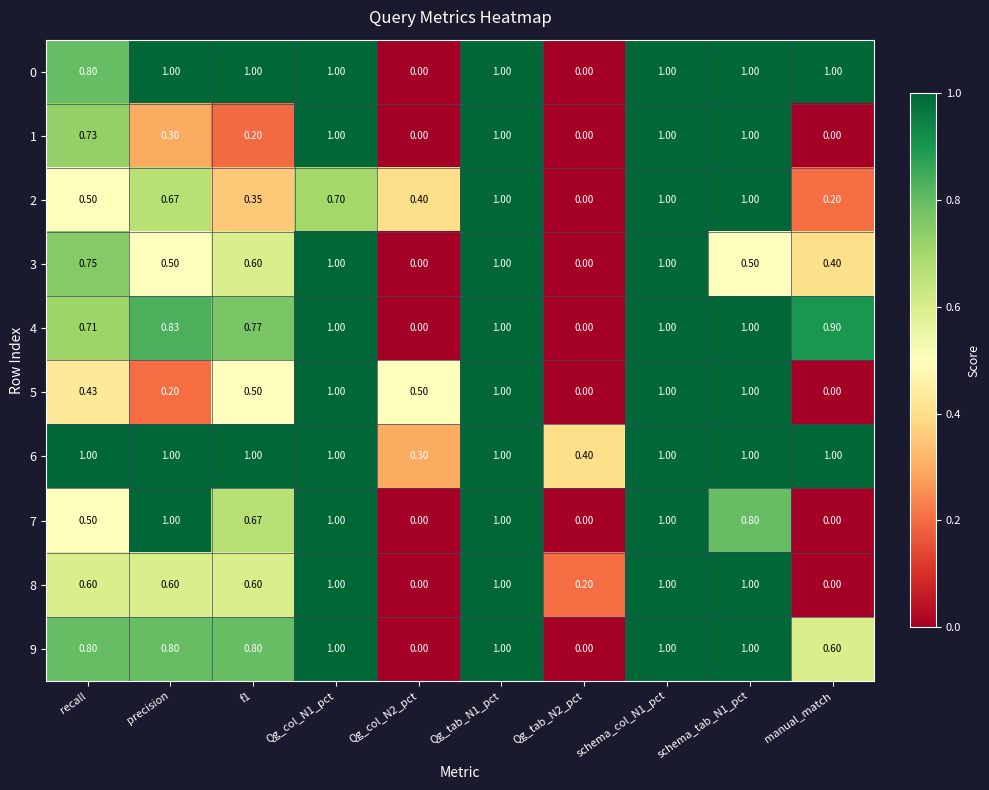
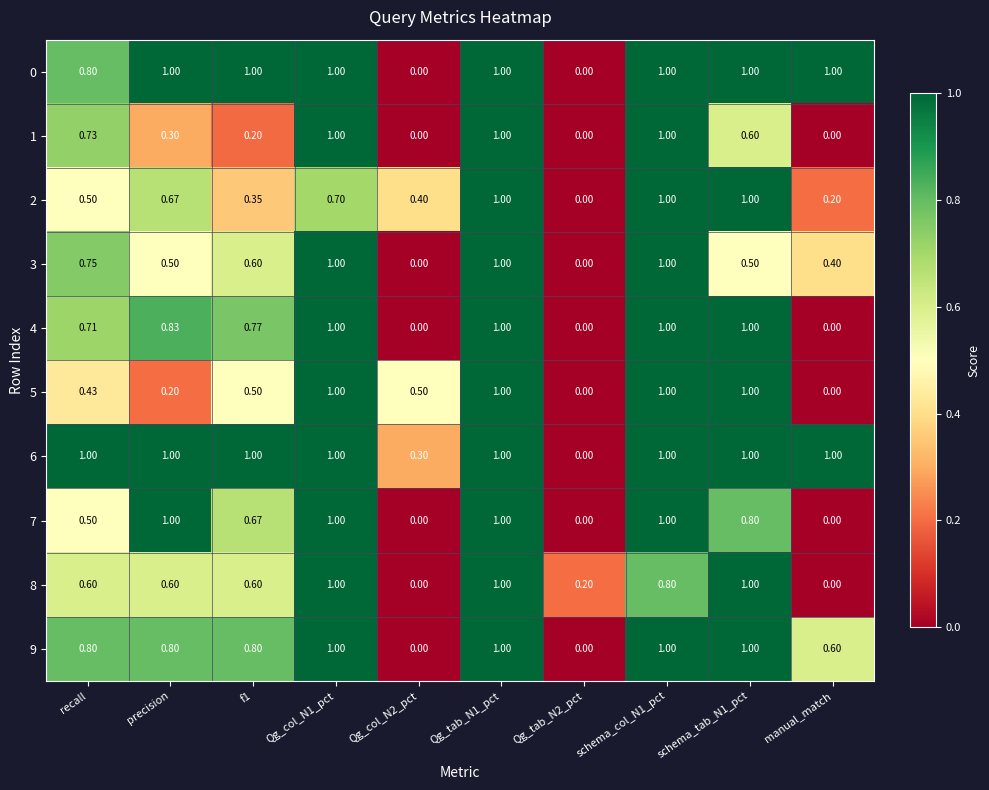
  {
    "0": {
      "recall": 0.80,
      "precision": 1.00,
      "f1": 1.00,
      "Qg_col_N1_pct": 1.00,
      "Qg_col_N2_pct": 0.00,
      "Qg_tab_N1_pct": 1.00,
      "Qg_tab_N2_pct": 0.00,
      "schema_col_N1_pct": 1.00,
      "schema_tab_N1_pct": 1.00,
      "manual_match": 1.00
    },
    "1": {
      "recall": 0.73,
      "precision": 0.30,
      "f1": 0.20,
      "Qg_col_N1_pct": 1.00,
      "Qg_col_N2_pct": 0.00,
      "Qg_tab_N1_pct": 1.00,
      "Qg_tab_N2_pct": 0.00,
      "schema_col_N1_pct": 1.00,
-     "schema_tab_N1_pct": 1.00,
+     "schema_tab_N1_pct": 0.60,
      "manual_match": 0.00
    },
    "2": {
      "recall": 0.50,
      "precision": 0.67,
      "f1": 0.35,
      "Qg_col_N1_pct": 0.70,
      "Qg_col_N2_pct": 0.40,
      "Qg_tab_N1_pct": 1.00,
      "Qg_tab_N2_pct": 0.00,
      "schema_col_N1_pct": 1.00,
      "schema_tab_N1_pct": 1.00,
      "manual_match": 0.20
    },
    "3": {
      "recall": 0.75,
      "precision": 0.50,
      "f1": 0.60,
      "Qg_col_N1_pct": 1.00,
      "Qg_col_N2_pct": 0.00,
      "Qg_tab_N1_pct": 1.00,
      "Qg_tab_N2_pct": 0.00,
      "schema_col_N1_pct": 1.00,
      "schema_tab_N1_pct": 0.50,
      "manual_match": 0.40
    },
    "4": {
      "recall": 0.71,
      "precision": 0.83,
      "f1": 0.77,
      "Qg_col_N1_pct": 1.00,
      "Qg_col_N2_pct": 0.00,
      "Qg_tab_N1_pct": 1.00,
      "Qg_tab_N2_pct": 0.00,
      "schema_col_N1_pct": 1.00,
      "schema_tab_N1_pct": 1.00,
-     "manual_match": 0.90
+     "manual_match": 0.00
    },
    "5": {
      "recall": 0.43,
      "precision": 0.20,
      "f1": 0.50,
      "Qg_col_N1_pct": 1.00,
      "Qg_col_N2_pct": 0.50,
      "Qg_tab_N1_pct": 1.00,
      "Qg_tab_N2_pct": 0.00,
      "schema_col_N1_pct": 1.00,
      "schema_tab_N1_pct": 1.00,
      "manual_match": 0.00
    },
    "6": {
      "recall": 1.00,
      "precision": 1.00,
      "f1": 1.00,
      "Qg_col_N1_pct": 1.00,
      "Qg_col_N2_pct": 0.30,
      "Qg_tab_N1_pct": 1.00,
-     "Qg_tab_N2_pct": 0.40,
+     "Qg_tab_N2_pct": 0.00,
      "schema_col_N1_pct": 1.00,
      "schema_tab_N1_pct": 1.00,
      "manual_match": 1.00
    },
    "7": {
      "recall": 0.50,
      "precision": 1.00,
      "f1": 0.67,
      "Qg_col_N1_pct": 1.00,
      "Qg_col_N2_pct": 0.00,
      "Qg_tab_N1_pct": 1.00,
      "Qg_tab_N2_pct": 0.00,
      "schema_col_N1_pct": 1.00,
      "schema_tab_N1_pct": 0.80,
      "manual_match": 0.00
    },
    "8": {
      "recall": 0.60,
      "precision": 0.60,
      "f1": 0.60,
      "Qg_col_N1_pct": 1.00,
      "Qg_col_N2_pct": 0.00,
      "Qg_tab_N1_pct": 1.00,
      "Qg_tab_N2_pct": 0.20,
-     "schema_col_N1_pct": 1.00,
+     "schema_col_N1_pct": 0.80,
      "schema_tab_N1_pct": 1.00,
      "manual_match": 0.00
    },
    "9": {
      "recall": 0.80,
      "precision": 0.80,
      "f1": 0.80,
      "Qg_col_N1_pct": 1.00,
      "Qg_col_N2_pct": 0.00,
      "Qg_tab_N1_pct": 1.00,
      "Qg_tab_N2_pct": 0.00,
      "schema_col_N1_pct": 1.00,
      "schema_tab_N1_pct": 1.00,
      "manual_match": 0.60
    }
  }
